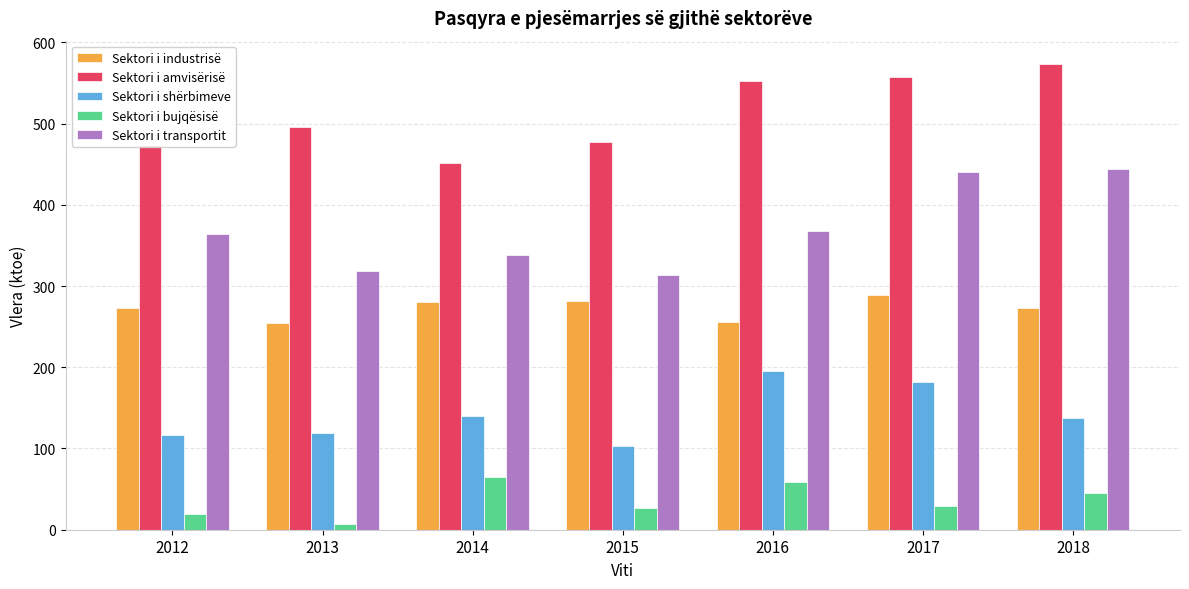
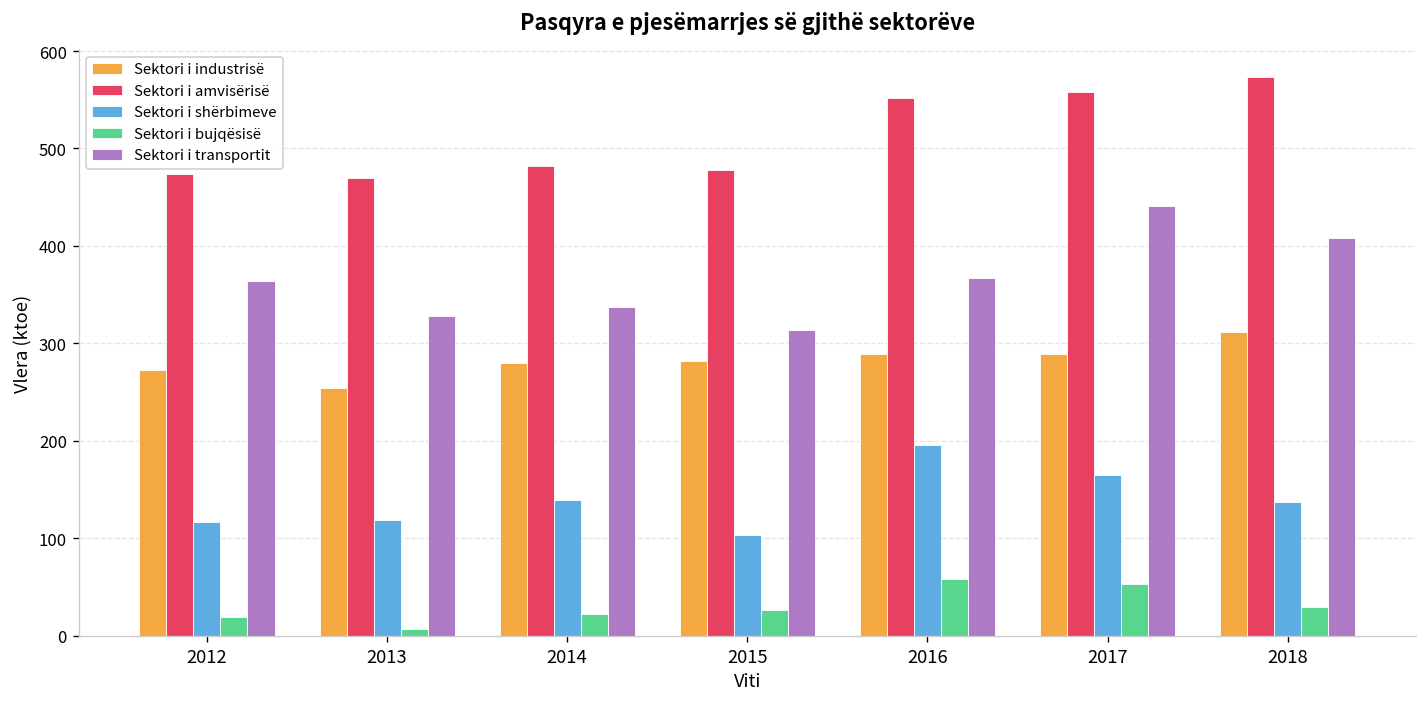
  {
    "Sektori i industrisë": {
      "2012": 270,
      "2013": 250,
      "2014": 280,
      "2015": 280,
-     "2016": 260,
+     "2016": 290,
      "2017": 290,
-     "2018": 270
+     "2018": 310
    },
    "Sektori i amvisërisë": {
-     "2013": 500,
-     "2014": 450,
+     "2013": 470,
+     "2014": 480,
      "2015": 480,
      "2016": 550,
      "2017": 560,
      "2018": 570
    },
    "Sektori i shërbimeve": {
      "2012": 120,
      "2013": 120,
      "2014": 140,
      "2015": 100,
      "2016": 200,
-     "2017": 180,
+     "2017": 160,
      "2018": 140
    },
    "Sektori i bujqësisë": {
      "2012": 20,
      "2013": 10,
-     "2014": 60,
+     "2014": 20,
      "2015": 30,
      "2016": 60,
-     "2017": 30,
-     "2018": 50
+     "2017": 50,
+     "2018": 30
    },
    "Sektori i transportit": {
      "2012": 360,
-     "2013": 320,
+     "2013": 330,
      "2014": 340,
      "2015": 310,
      "2016": 370,
      "2017": 440,
-     "2018": 440
+     "2018": 410
    }
  }
